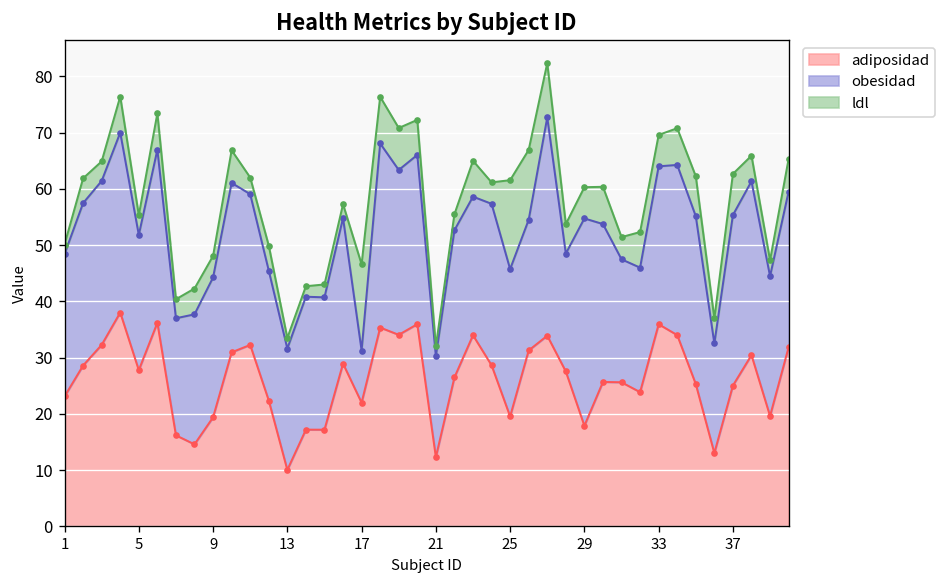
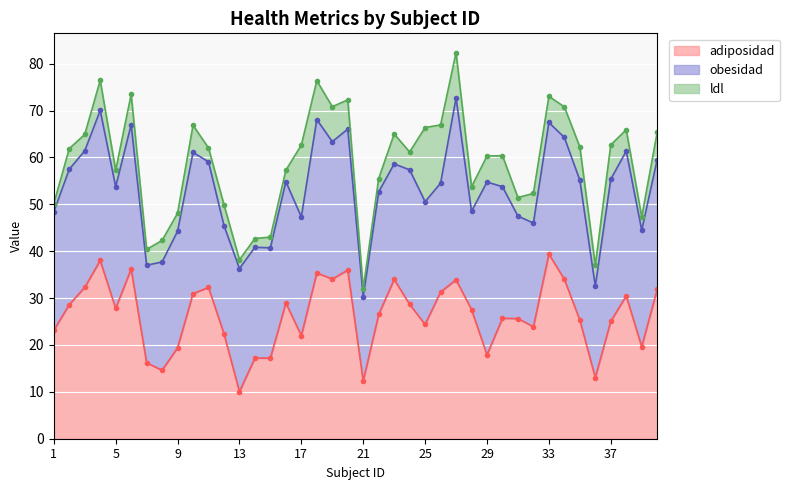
  {
    "adiposidad": {
      "1": 23,
      "5": 28,
      "9": 19,
      "13": 10,
      "17": 22,
      "21": 12,
-     "25": 20,
+     "25": 24,
      "29": 18,
-     "33": 36,
+     "33": 39,
      "37": 25
    },
    "obesidad": {
      "1": 25,
-     "5": 24,
+     "5": 26,
      "9": 25,
-     "13": 22,
-     "17": 9,
+     "13": 26,
+     "17": 25,
      "21": 18,
      "25": 26,
      "29": 37,
      "33": 28,
      "37": 30
    },
    "ldl": {
      "1": 2,
      "5": 4,
      "9": 4,
      "13": 2,
      "17": 15,
      "21": 2,
      "25": 16,
      "29": 6,
      "33": 6,
      "37": 7
    }
  }
